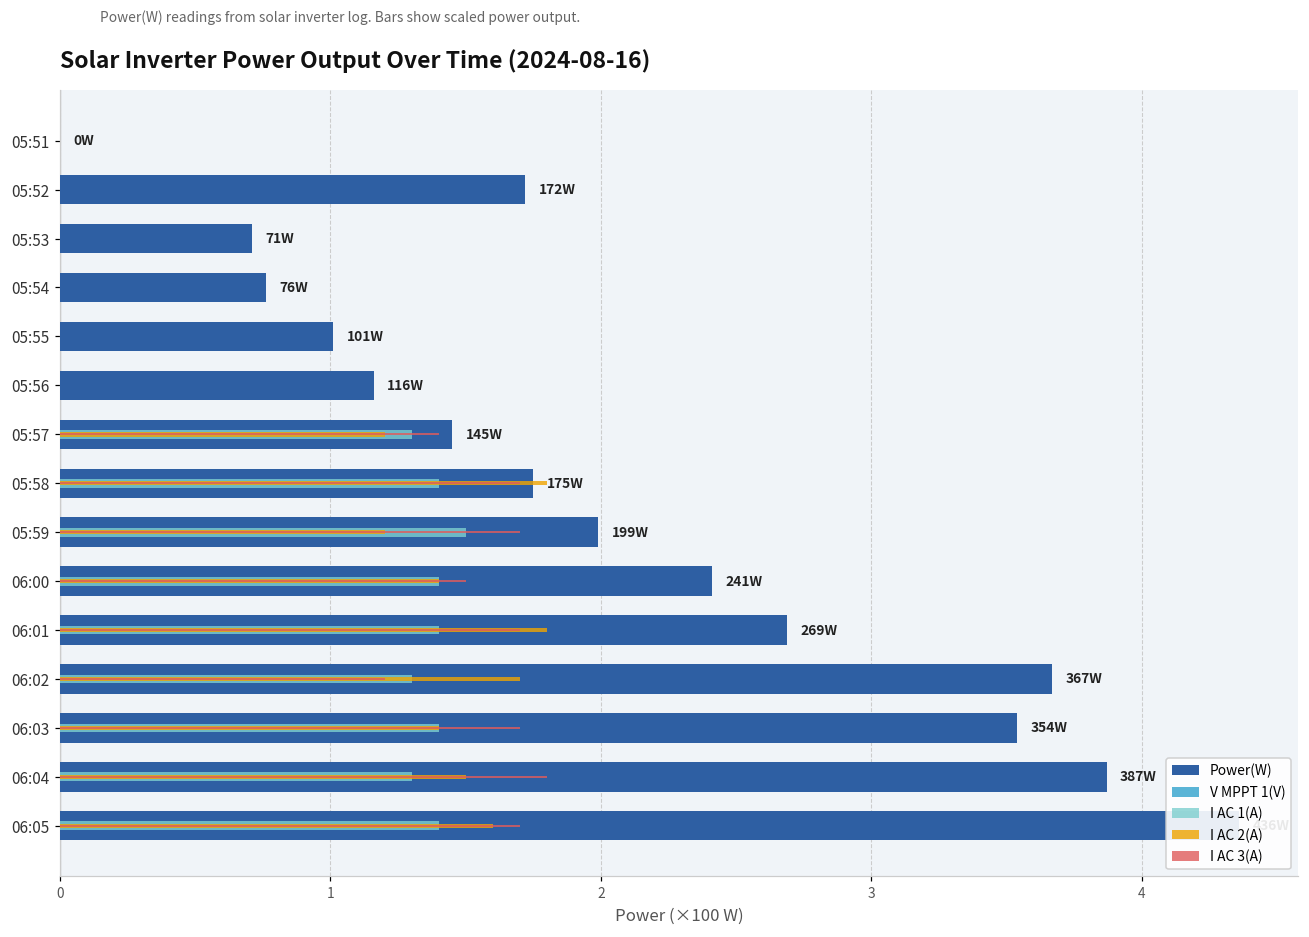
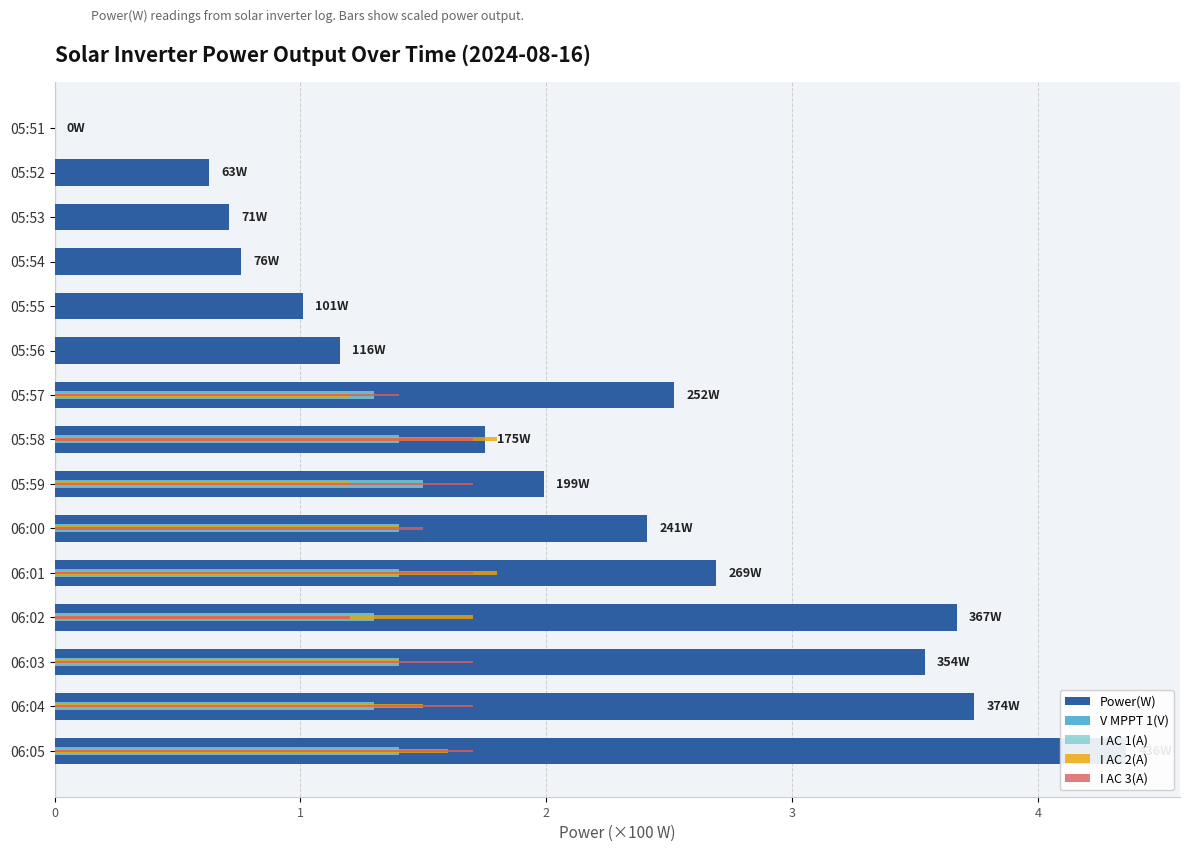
  {
    "Power(W)": {
      "05:51": "0W",
-     "05:52": "172W",
-     "05:57": "145W",
-     "06:04": "387W"
+     "05:52": "63W",
+     "05:57": "252W",
+     "06:04": "374W"
    },
    "I AC 2(A)": {
      "05:51": "0W"
    },
    "I AC 3(A)": {
      "05:52": "0.0",
      "05:53": "0.0",
      "05:54": "0.0",
      "05:55": "0.0",
      "05:56": "0.0",
-     "06:04": "1.8"
+     "06:04": "1.7"
    }
  }
